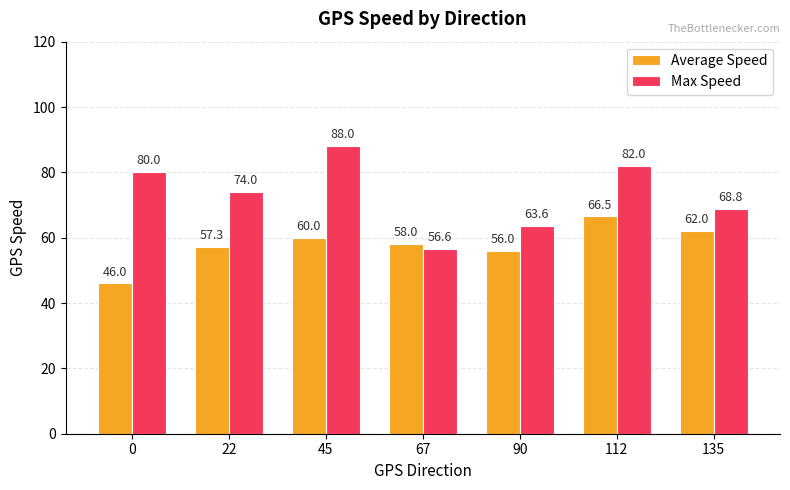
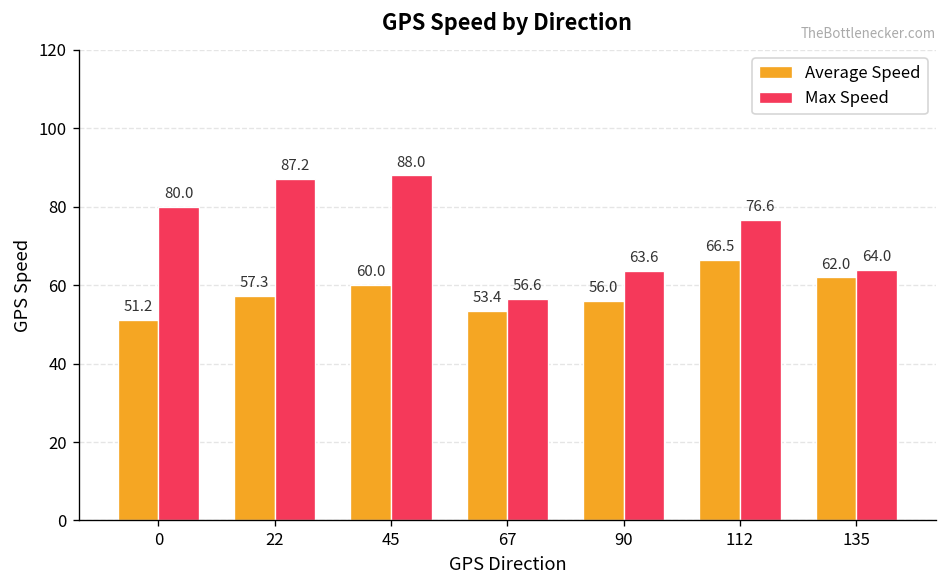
  {
    "Average Speed": {
-     "0": 46.0,
+     "0": 51.2,
      "22": 57.3,
      "45": 60.0,
-     "67": 58.0,
+     "67": 53.4,
      "90": 56.0,
      "112": 66.5,
      "135": 62.0
    },
    "Max Speed": {
      "0": 80.0,
-     "22": 74.0,
+     "22": 87.2,
      "45": 88.0,
      "67": 56.6,
      "90": 63.6,
-     "112": 82.0,
-     "135": 68.8
+     "112": 76.6,
+     "135": 64.0
    }
  }
